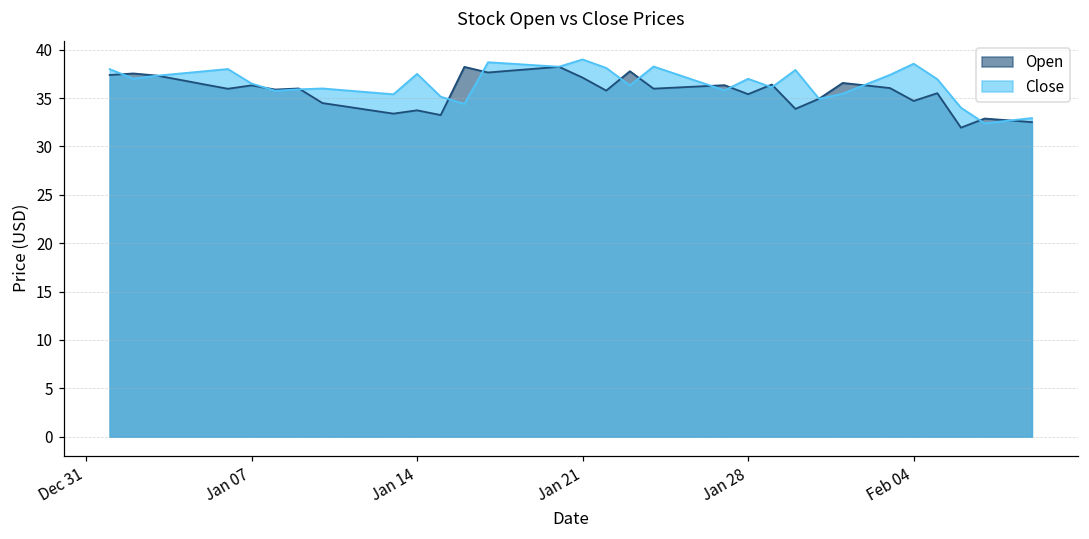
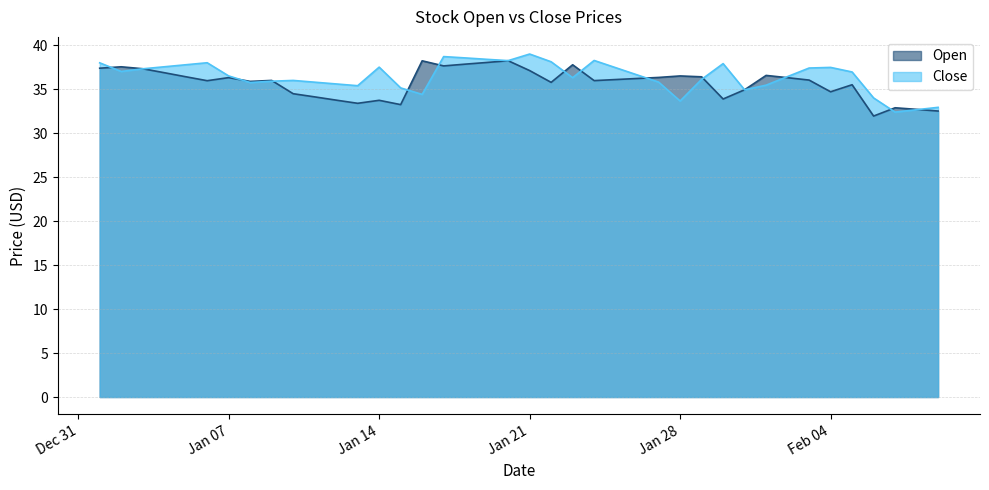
  {
    "Open": {
      "Jan 14": 34,
      "Jan 21": 37,
-     "Jan 28": 35,
+     "Jan 28": 37,
      "Feb 04": 35
    },
    "Close": {
      "Jan 14": 38,
      "Jan 21": 39,
-     "Jan 28": 37,
-     "Feb 04": 39
+     "Jan 28": 34,
+     "Feb 04": 37
    }
  }
